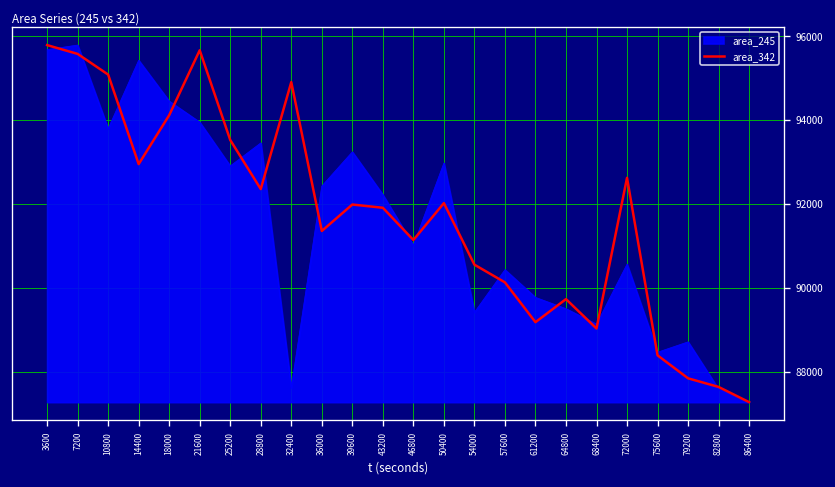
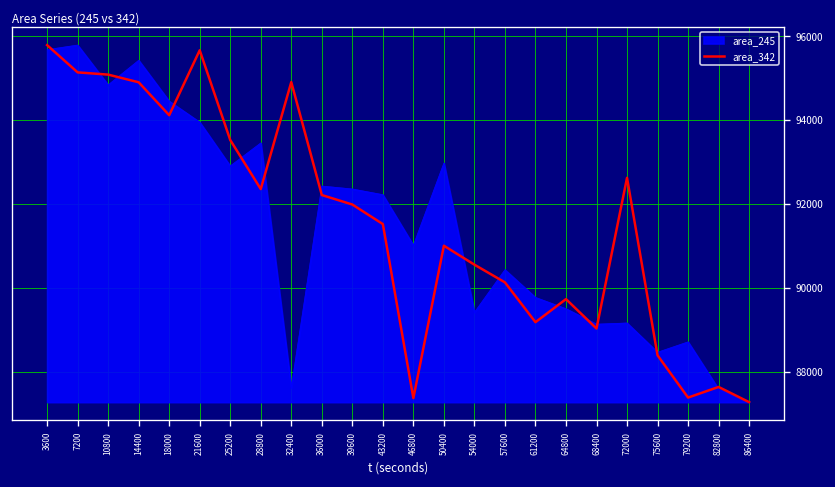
  {
    "area_245": {
      "3600": 95700,
      "7200": 95800,
-     "10800": 93800,
+     "10800": 94800,
      "14400": 95400,
      "18000": 94500,
      "21600": 94000,
      "25200": 92900,
      "28800": 93500,
      "32400": 87600,
      "36000": 92400,
-     "39600": 93200,
+     "39600": 92400,
      "43200": 92200,
      "46800": 91000,
      "50400": 93000,
      "54000": 89400,
      "57600": 90400,
      "61200": 89800,
      "64800": 89500,
      "68400": 89100,
-     "72000": 90600,
+     "72000": 89200,
      "79200": 88700
    },
    "area_342": {
      "3600": 95800,
-     "7200": 95600,
+     "7200": 95100,
      "10800": 95100,
-     "14400": 93000,
+     "14400": 94900,
      "18000": 94100,
      "21600": 95700,
      "25200": 93500,
      "28800": 92400,
      "32400": 94900,
-     "36000": 91400,
+     "36000": 92200,
      "39600": 92000,
-     "43200": 91900,
-     "46800": 91100,
-     "50400": 92000,
+     "43200": 91500,
+     "46800": 87400,
+     "50400": 91000,
      "54000": 90600,
      "57600": 90100,
      "61200": 89200,
      "64800": 89700,
      "68400": 89000,
      "72000": 92600,
-     "79200": 87800
+     "79200": 87400
    }
  }
